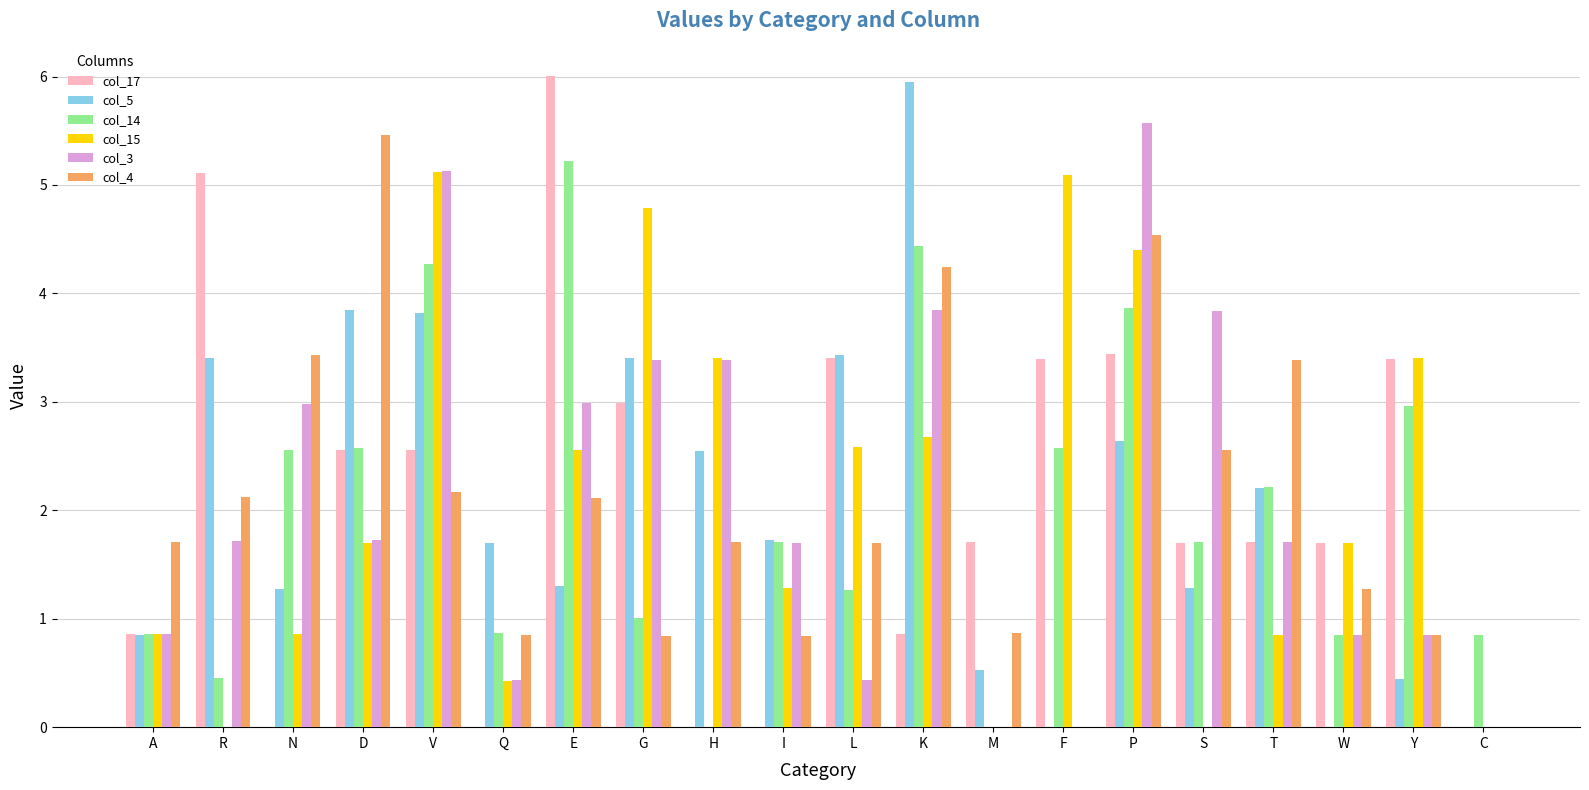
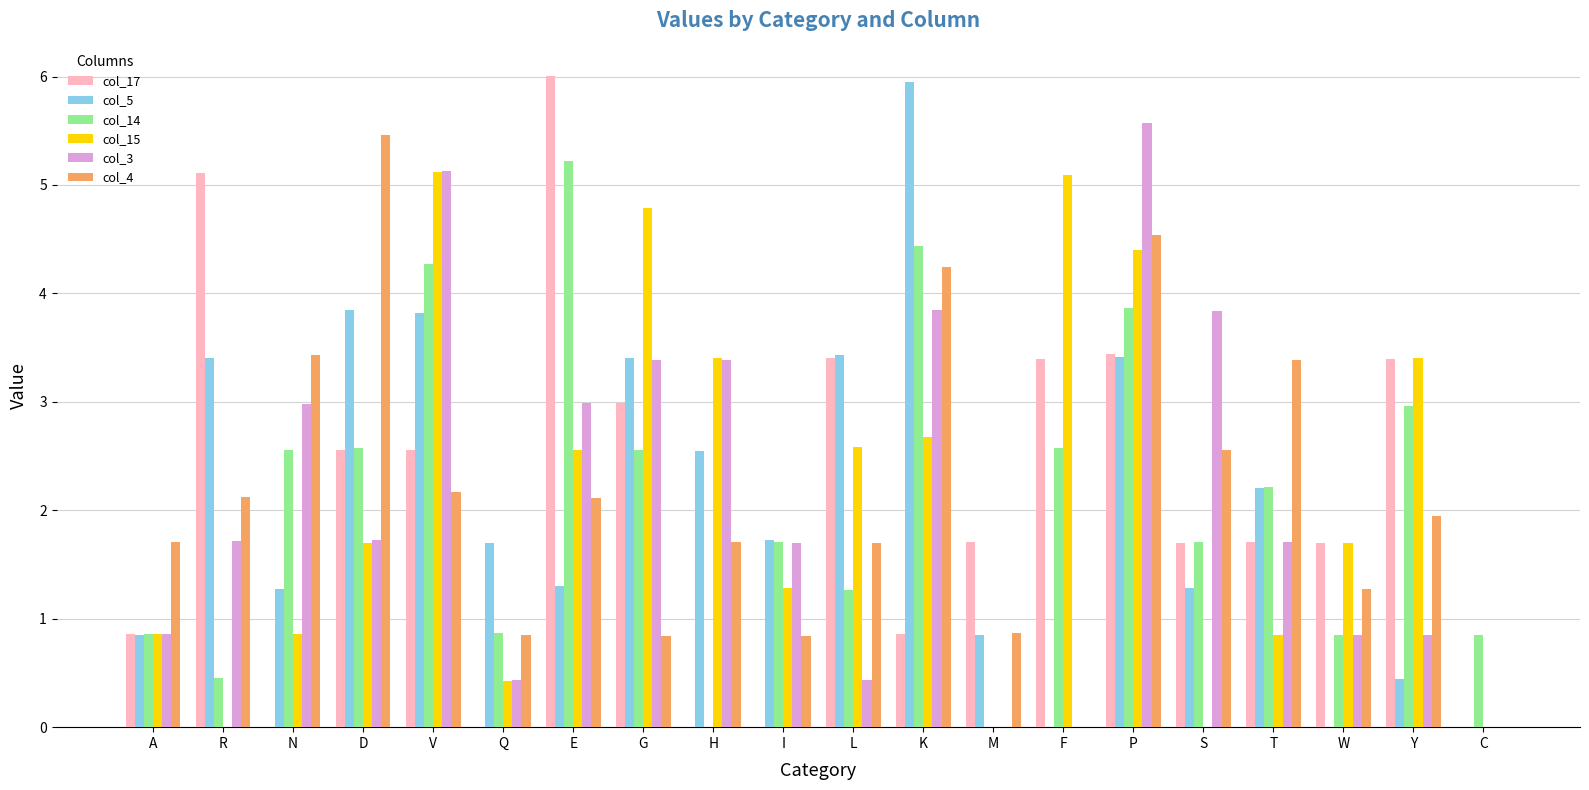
  {
    "col_5": {
      "A": 0.85,
      "R": 3.40,
      "N": 1.27,
      "D": 3.84,
      "V": 3.82,
      "Q": 1.70,
      "E": 1.30,
      "G": 3.41,
      "H": 2.55,
      "I": 1.72,
      "L": 3.43,
      "K": 5.95,
-     "M": 0.53,
+     "M": 0.85,
      "F": 0.00,
-     "P": 2.64,
+     "P": 3.41,
      "S": 1.28,
      "T": 2.21,
      "W": 0.00,
      "Y": 0.44,
      "C": 0.00
    },
    "col_14": {
      "A": 0.86,
      "R": 0.45,
      "N": 2.55,
      "D": 2.57,
      "V": 4.27,
      "Q": 0.87,
      "E": 5.22,
-     "G": 1.00,
+     "G": 2.56,
      "H": 0.00,
      "I": 1.70,
      "L": 1.27,
      "K": 4.43,
      "M": 0.00,
      "F": 2.57,
      "P": 3.87,
      "S": 1.71,
      "T": 2.22,
      "W": 0.85,
      "Y": 2.96,
      "C": 0.85
    },
    "col_15": {
      "A": 0.86,
      "R": 0.00,
      "N": 0.86,
      "D": 1.70,
      "V": 5.12,
      "Q": 0.43,
      "E": 2.56,
      "G": 4.79,
      "H": 3.41,
      "I": 1.29,
      "L": 2.58,
      "K": 2.67,
      "M": 0.00,
      "F": 5.09,
      "P": 4.40,
      "S": 0.00,
      "T": 0.85,
      "W": 1.69,
      "Y": 3.40,
      "C": 0.00
    },
    "col_4": {
      "A": 1.71,
      "R": 2.12,
      "N": 3.43,
      "D": 5.46,
      "V": 2.17,
      "Q": 0.85,
      "E": 2.12,
      "G": 0.84,
      "H": 1.71,
      "I": 0.84,
      "L": 1.70,
      "K": 4.24,
      "M": 0.87,
      "F": 0.00,
      "P": 4.54,
      "S": 2.56,
      "T": 3.39,
      "W": 1.28,
-     "Y": 0.85,
+     "Y": 1.94,
      "C": 0.00
    }
  }
